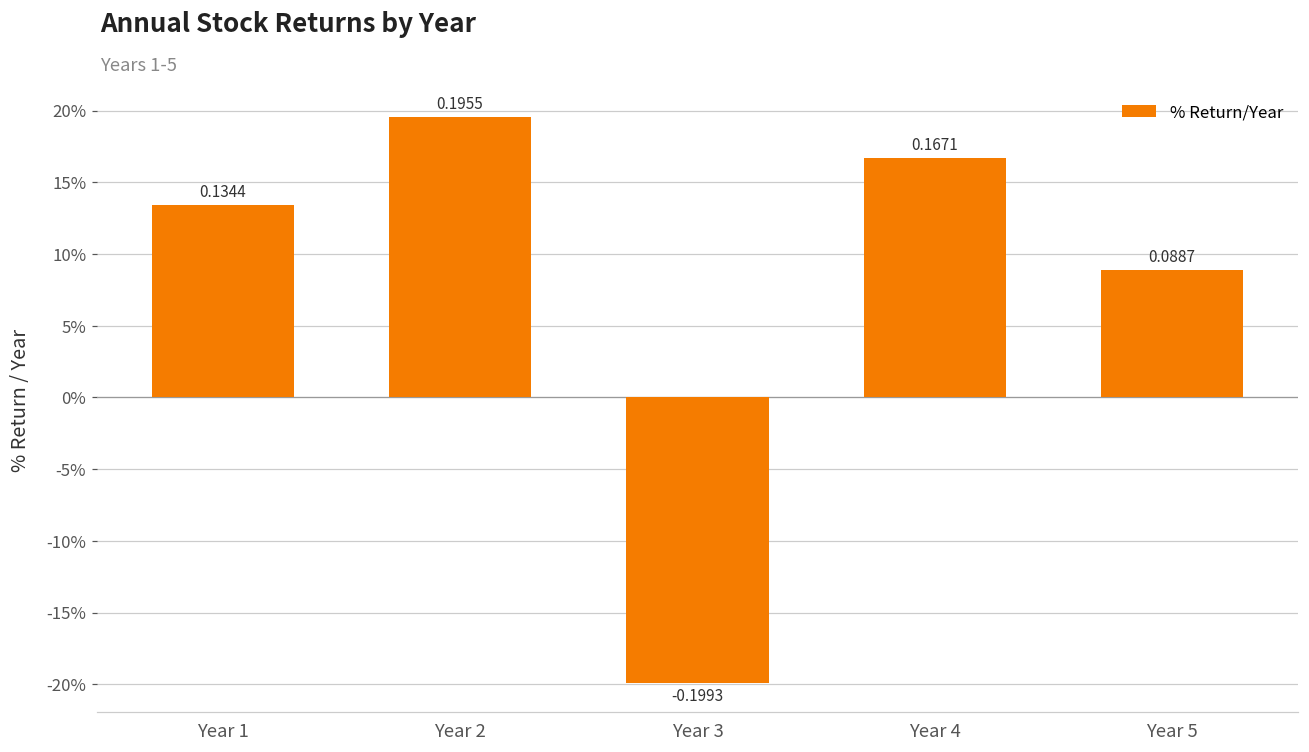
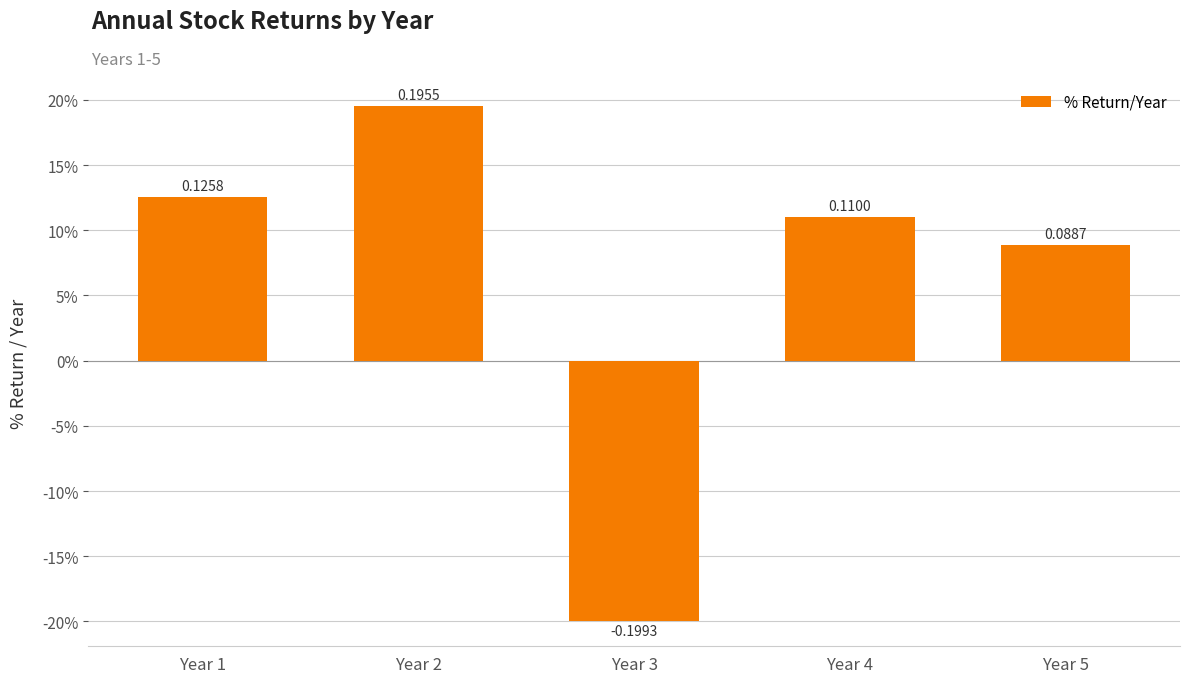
  {
-   "Year 1": 0.1344,
+   "Year 1": 0.1258,
    "Year 2": 0.1955,
    "Year 3": -0.1993,
-   "Year 4": 0.1671,
+   "Year 4": 0.1100,
    "Year 5": 0.0887
  }
